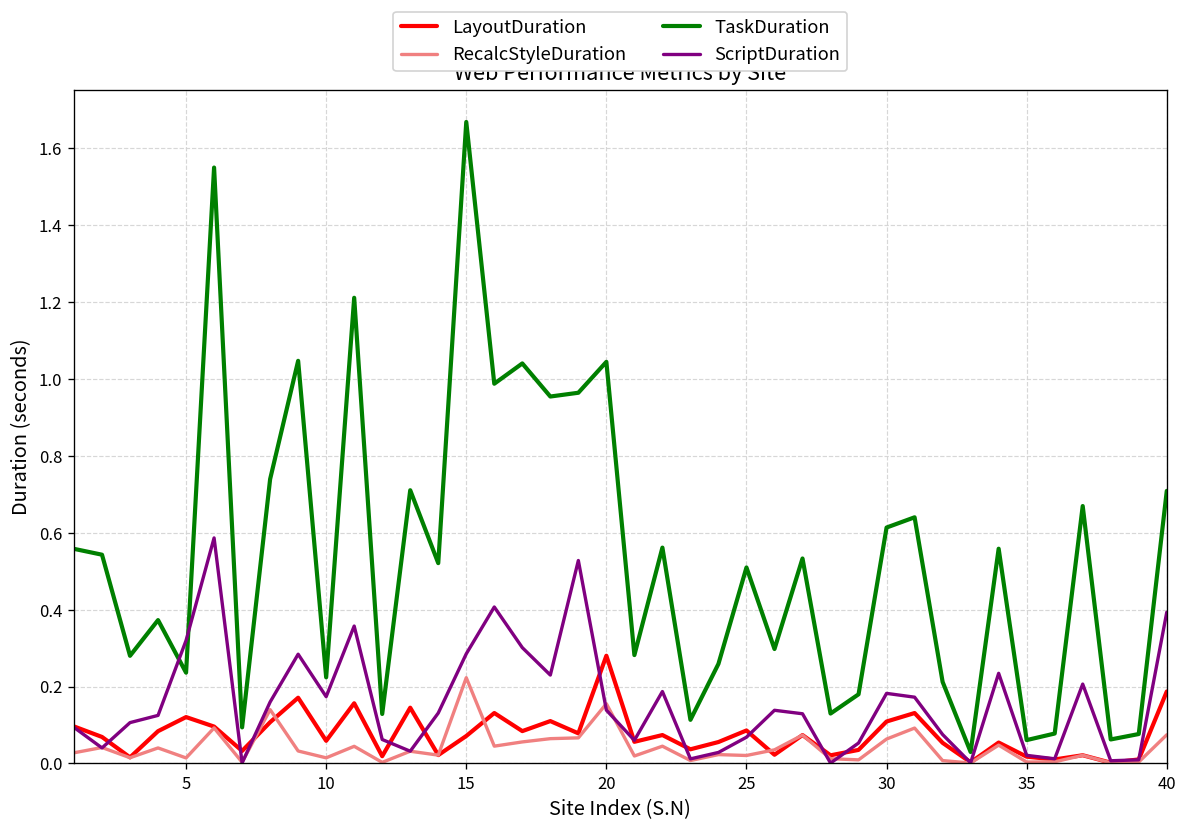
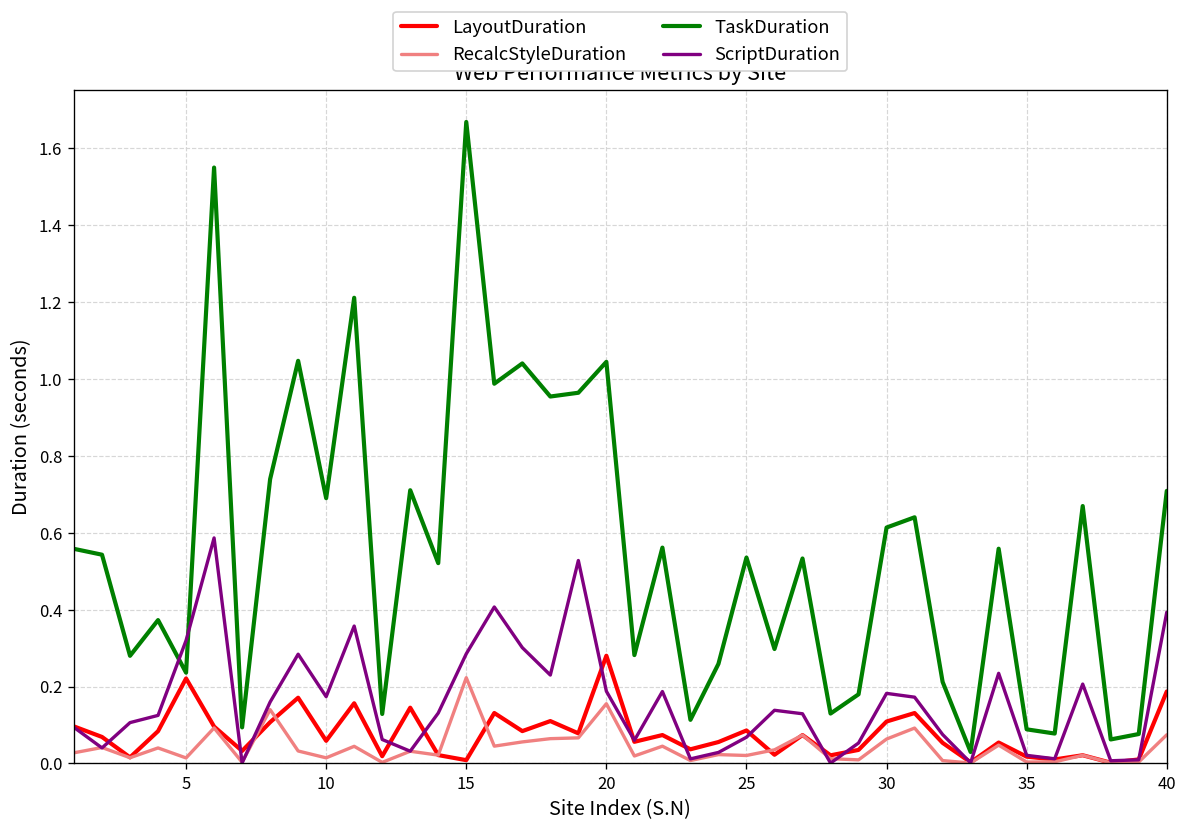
  {
    "LayoutDuration": {
-     "5": 0.12,
+     "5": 0.22,
      "10": 0.06,
-     "15": 0.07,
+     "15": 0.01,
      "20": 0.28,
      "25": 0.09,
      "30": 0.11,
      "40": 0.19
    },
    "RecalcStyleDuration": {
      "5": 0.01,
      "10": 0.01,
      "15": 0.22,
      "20": 0.16,
      "25": 0.02,
      "30": 0.06,
      "35": 0.00,
      "40": 0.07
    },
    "TaskDuration": {
      "5": 0.24,
-     "10": 0.22,
+     "10": 0.69,
      "15": 1.67,
      "20": 1.04,
-     "25": 0.51,
+     "25": 0.54,
      "30": 0.61,
-     "35": 0.06,
+     "35": 0.09,
      "40": 0.71
    },
    "ScriptDuration": {
      "5": 0.32,
      "10": 0.17,
      "15": 0.28,
-     "20": 0.14,
+     "20": 0.19,
      "25": 0.07,
      "30": 0.18,
      "40": 0.39
    }
  }
